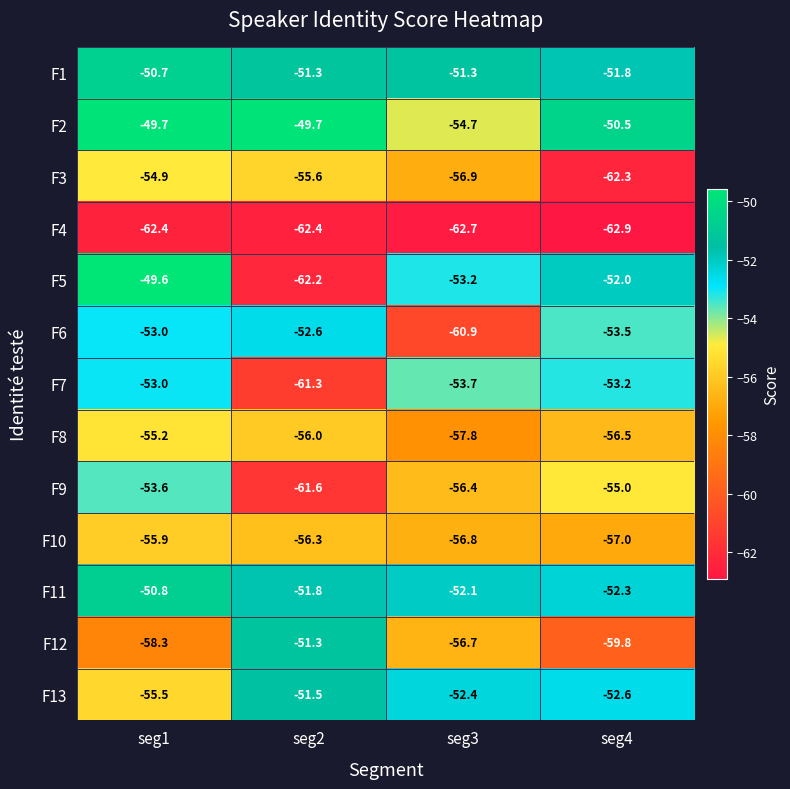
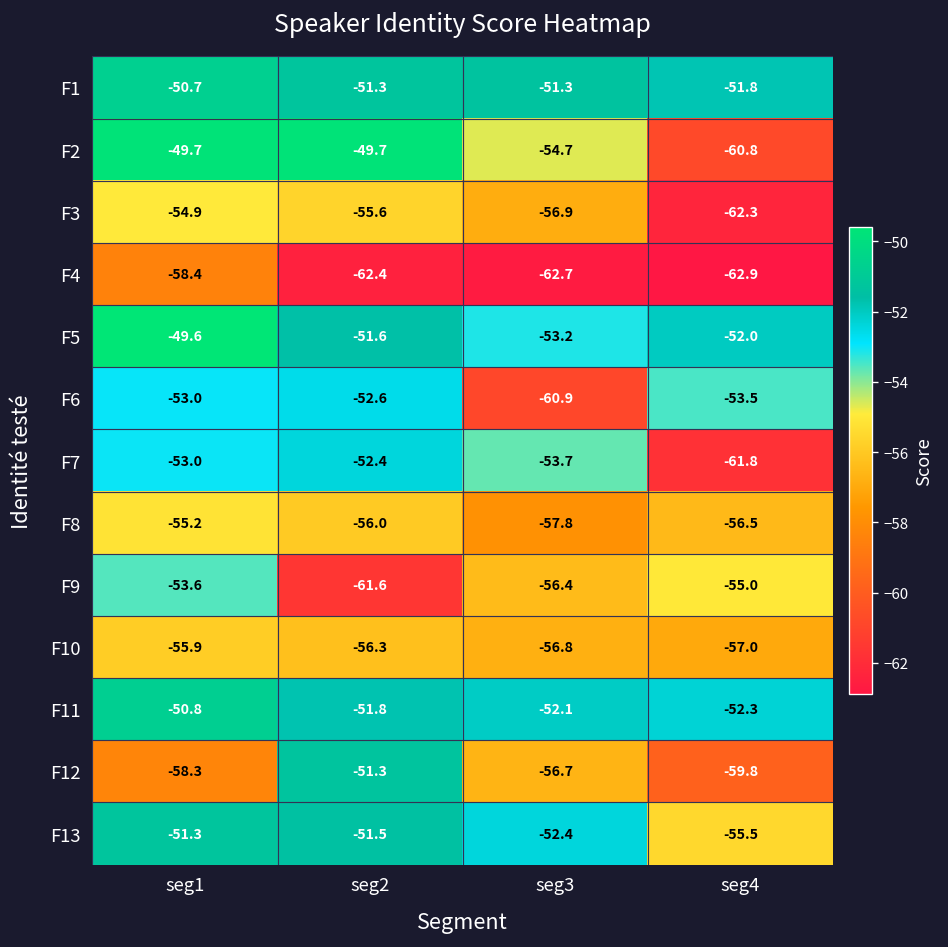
  {
    "F1": {
      "seg1": -50.7,
      "seg2": -51.3,
      "seg3": -51.3,
      "seg4": -51.8
    },
    "F2": {
      "seg1": -49.7,
      "seg2": -49.7,
      "seg3": -54.7,
-     "seg4": -50.5
+     "seg4": -60.8
    },
    "F3": {
      "seg1": -54.9,
      "seg2": -55.6,
      "seg3": -56.9,
      "seg4": -62.3
    },
    "F4": {
-     "seg1": -62.4,
+     "seg1": -58.4,
      "seg2": -62.4,
      "seg3": -62.7,
      "seg4": -62.9
    },
    "F5": {
      "seg1": -49.6,
-     "seg2": -62.2,
+     "seg2": -51.6,
      "seg3": -53.2,
      "seg4": -52.0
    },
    "F6": {
      "seg1": -53.0,
      "seg2": -52.6,
      "seg3": -60.9,
      "seg4": -53.5
    },
    "F7": {
      "seg1": -53.0,
-     "seg2": -61.3,
+     "seg2": -52.4,
      "seg3": -53.7,
-     "seg4": -53.2
+     "seg4": -61.8
    },
    "F8": {
      "seg1": -55.2,
      "seg2": -56.0,
      "seg3": -57.8,
      "seg4": -56.5
    },
    "F9": {
      "seg1": -53.6,
      "seg2": -61.6,
      "seg3": -56.4,
      "seg4": -55.0
    },
    "F10": {
      "seg1": -55.9,
      "seg2": -56.3,
      "seg3": -56.8,
      "seg4": -57.0
    },
    "F11": {
      "seg1": -50.8,
      "seg2": -51.8,
      "seg3": -52.1,
      "seg4": -52.3
    },
    "F12": {
      "seg1": -58.3,
      "seg2": -51.3,
      "seg3": -56.7,
      "seg4": -59.8
    },
    "F13": {
-     "seg1": -55.5,
+     "seg1": -51.3,
      "seg2": -51.5,
      "seg3": -52.4,
-     "seg4": -52.6
+     "seg4": -55.5
    }
  }
